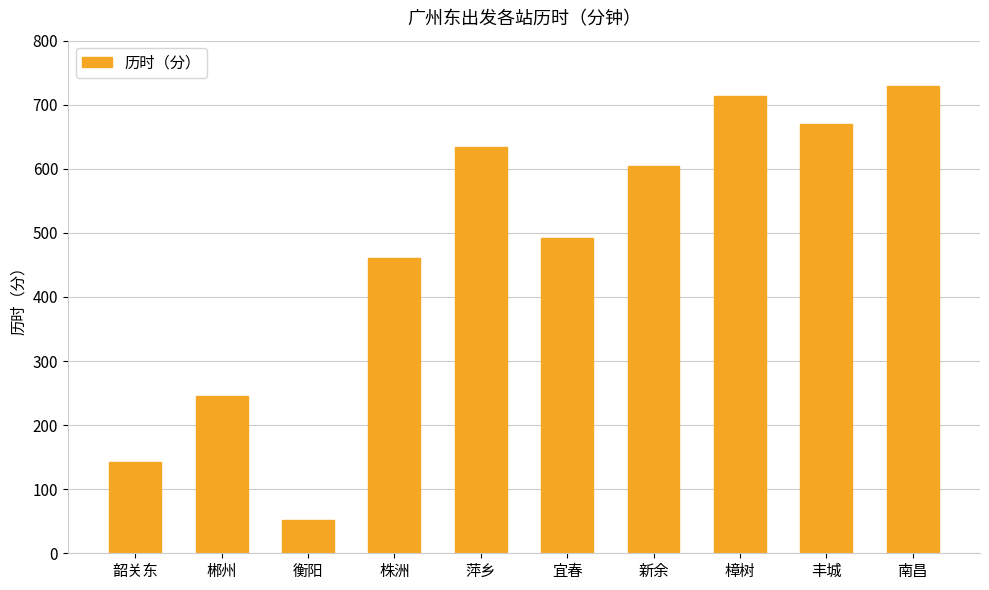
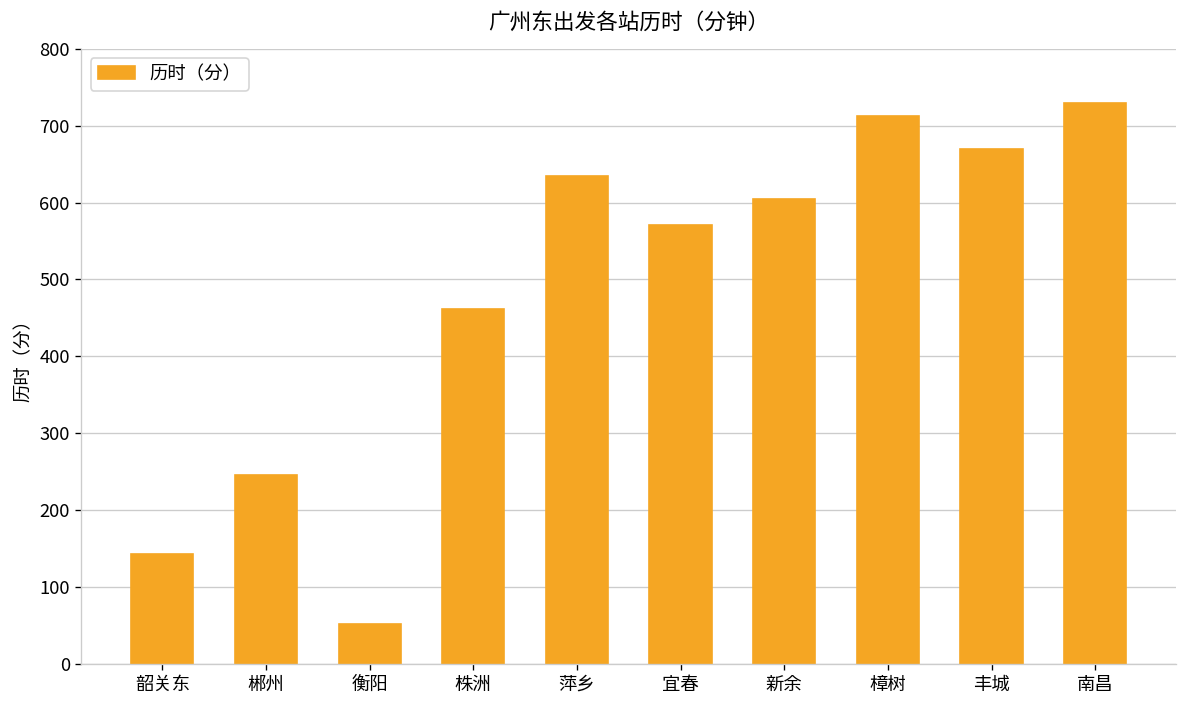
  {
    "韶关东": 140,
    "郴州": 250,
    "衡阳": 50,
    "株洲": 460,
    "萍乡": 630,
-   "宜春": 490,
+   "宜春": 570,
    "新余": 610,
    "樟树": 710,
    "丰城": 670,
    "南昌": 730
  }
